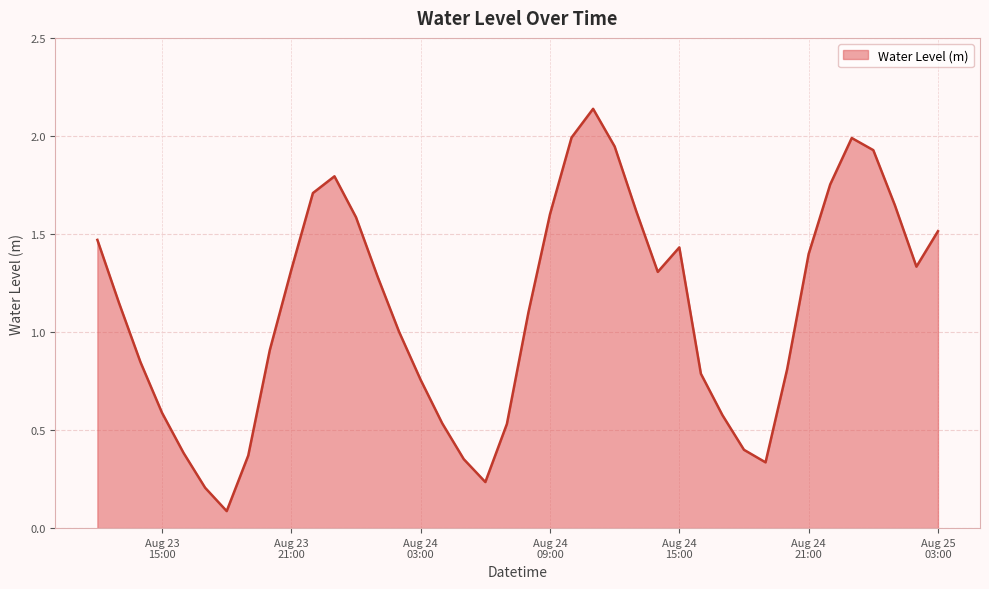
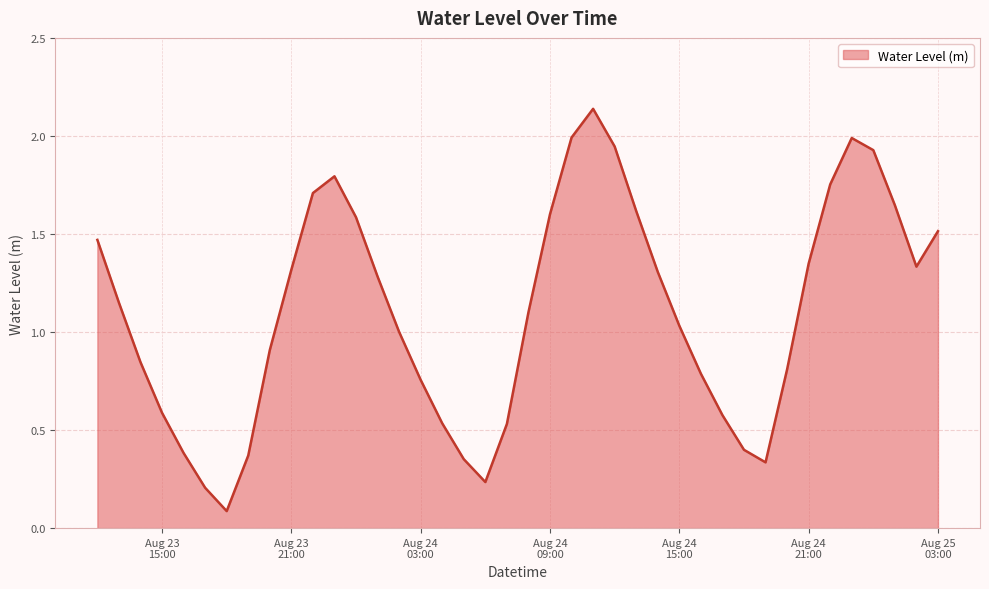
  {
    "Aug 23 15:00": 0.59,
    "Aug 23 21:00": 1.32,
    "Aug 24 03:00": 0.76,
    "Aug 24 09:00": 1.60,
-   "Aug 24 15:00": 1.43,
-   "Aug 24 21:00": 1.40,
+   "Aug 24 15:00": 1.03,
+   "Aug 24 21:00": 1.35,
    "Aug 25 03:00": 1.51
  }
